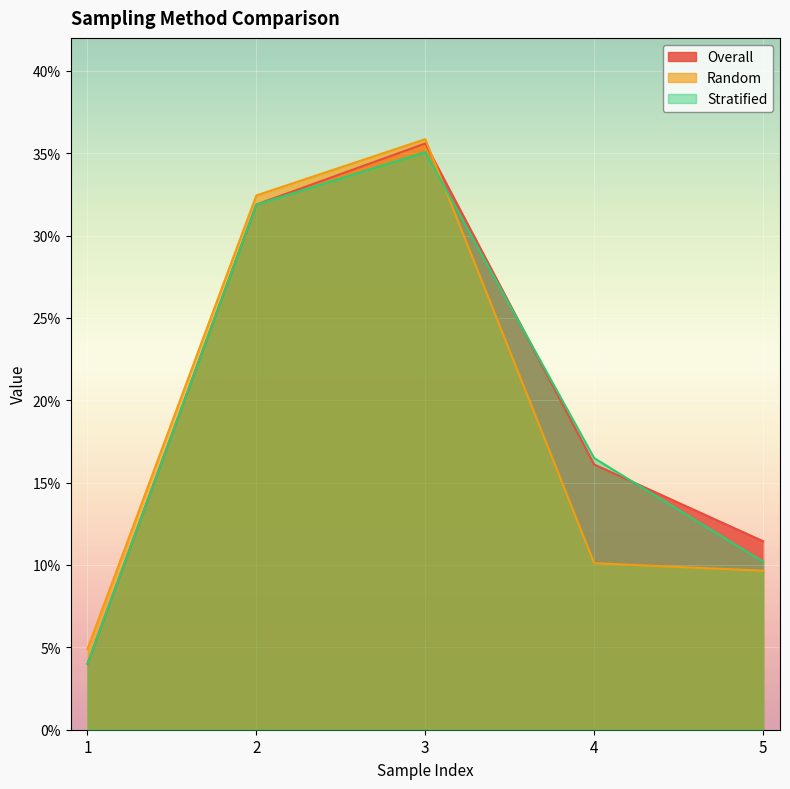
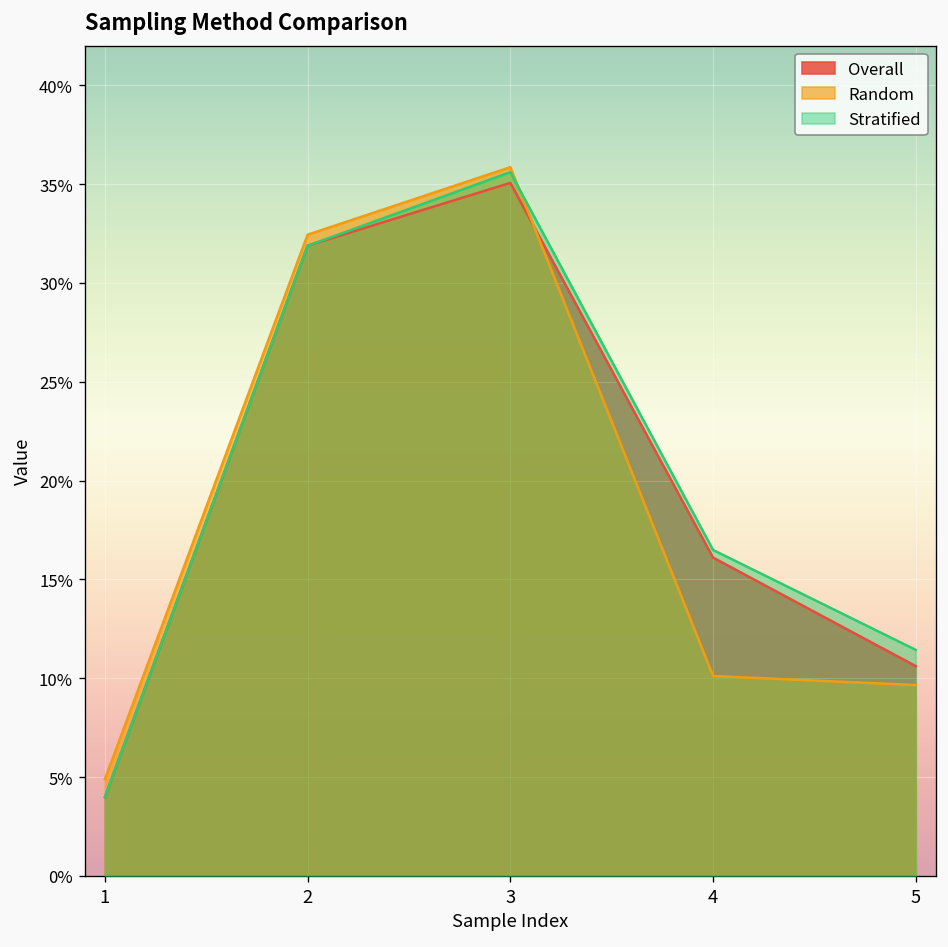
  {
    "Overall": {
-     "3": "35.6%",
+     "3": "35.1%",
      "4": "16.1%",
-     "5": "11.4%"
+     "5": "10.6%"
    },
    "Random": {
      "1": "4.9%",
      "2": "32.4%",
      "3": "35.9%",
      "4": "10.1%",
      "5": "9.7%"
    },
    "Stratified": {
-     "3": "35.1%",
+     "3": "35.6%",
      "4": "16.5%",
-     "5": "10.2%"
+     "5": "11.4%"
    }
  }
